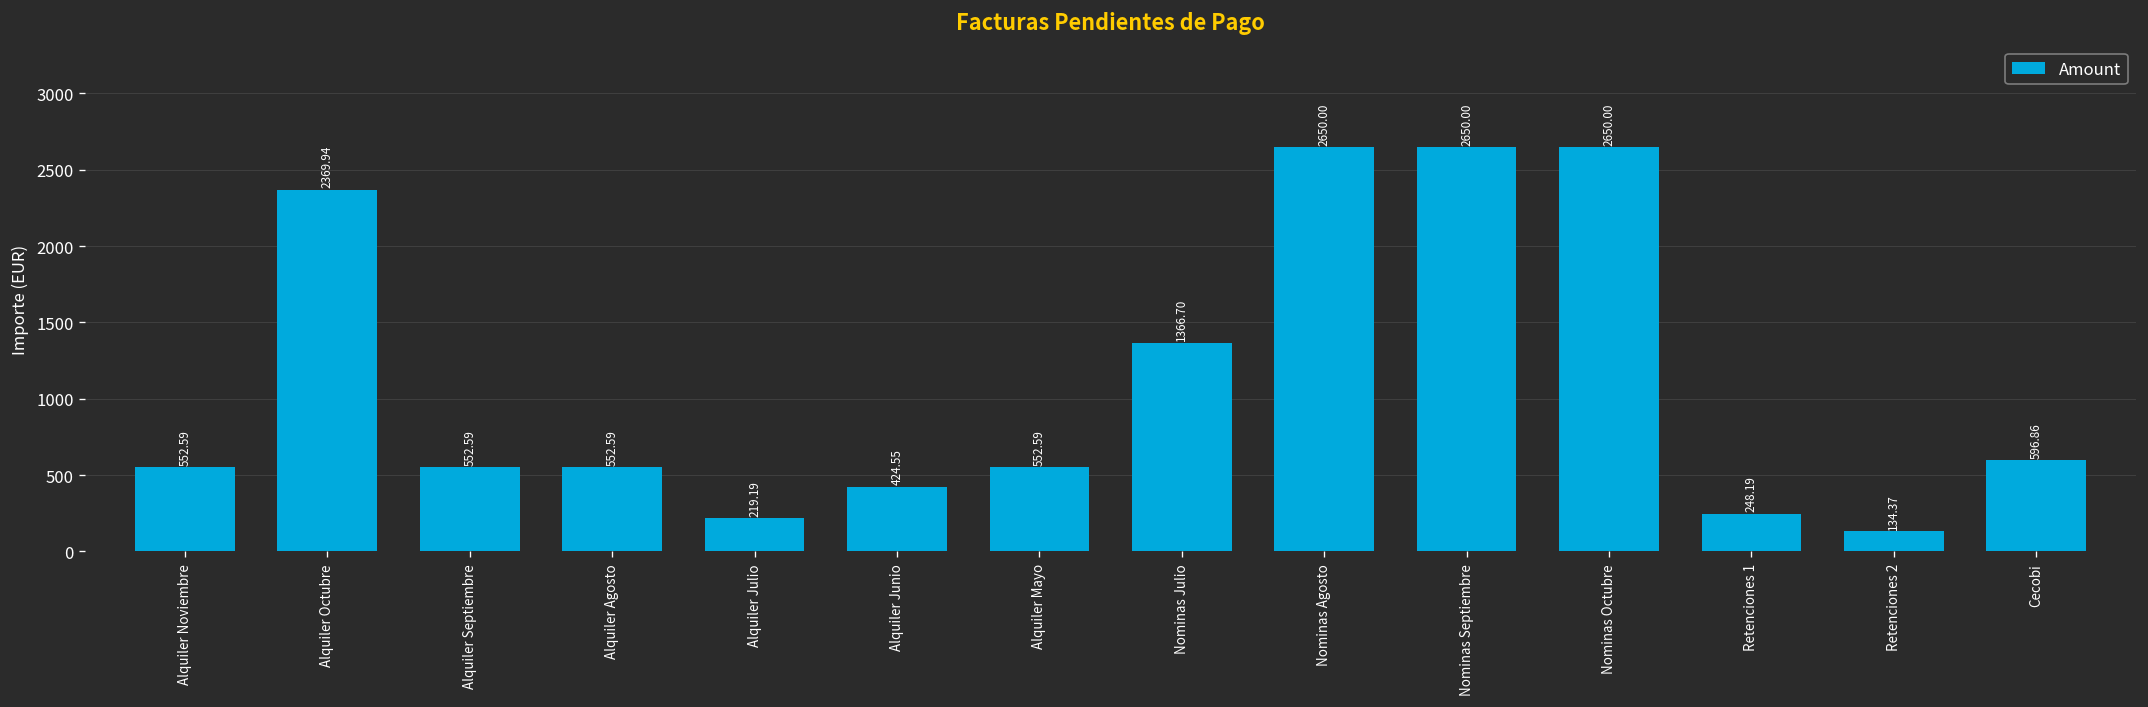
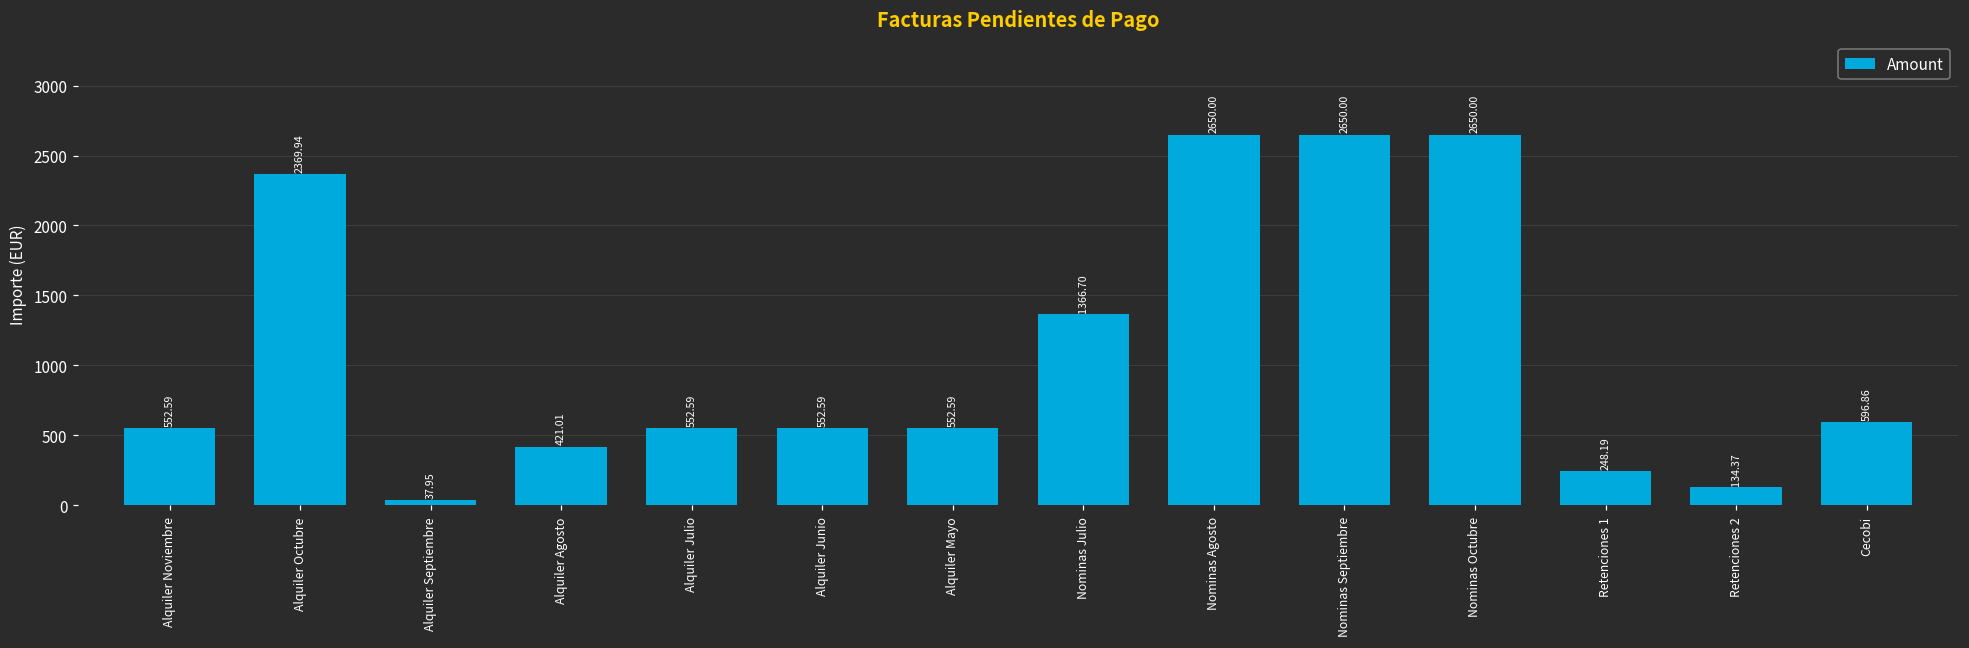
  {
    "Alquiler Noviembre": 552.59,
    "Alquiler Octubre": 2369.94,
-   "Alquiler Septiembre": 552.59,
-   "Alquiler Agosto": 552.59,
-   "Alquiler Julio": 219.19,
-   "Alquiler Junio": 424.55,
+   "Alquiler Septiembre": 37.95,
+   "Alquiler Agosto": 421.01,
+   "Alquiler Julio": 552.59,
+   "Alquiler Junio": 552.59,
    "Alquiler Mayo": 552.59,
    "Nominas Julio": 1366.70,
    "Nominas Agosto": 2650.00,
    "Nominas Septiembre": 2650.00,
    "Nominas Octubre": 2650.00,
    "Retenciones 1": 248.19,
    "Retenciones 2": 134.37,
    "Cecobi": 596.86
  }
